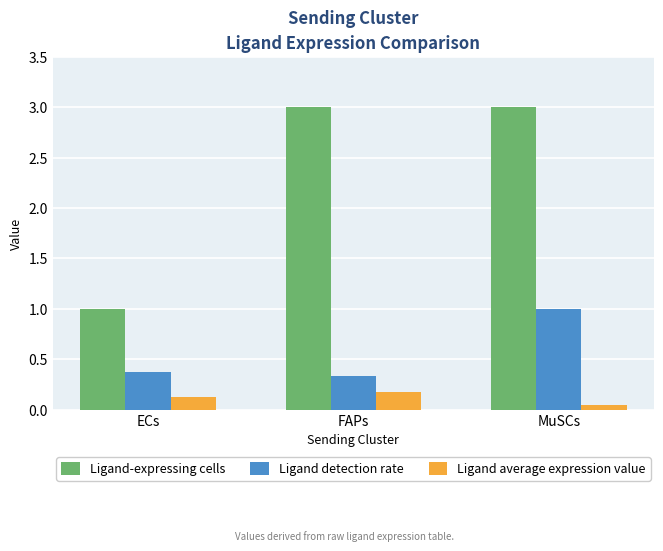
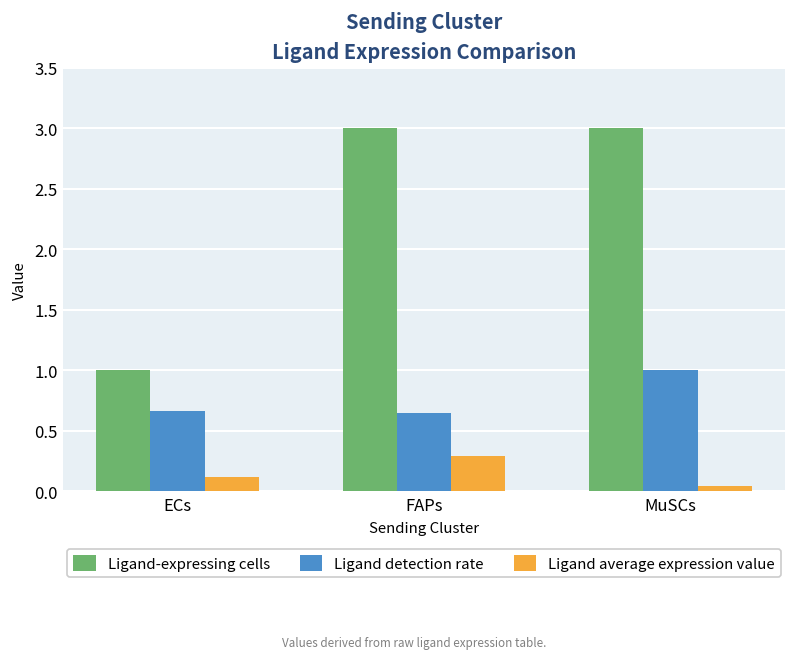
  {
    "Ligand-expressing cells": {
      "ECs": 1.00,
      "FAPs": 3.00,
      "MuSCs": 3.00
    },
    "Ligand detection rate": {
-     "ECs": 0.38,
-     "FAPs": 0.33,
+     "ECs": 0.67,
+     "FAPs": 0.65,
      "MuSCs": 1.00
    },
    "Ligand average expression value": {
      "ECs": 0.12,
-     "FAPs": 0.17,
+     "FAPs": 0.29,
      "MuSCs": 0.05
    }
  }
